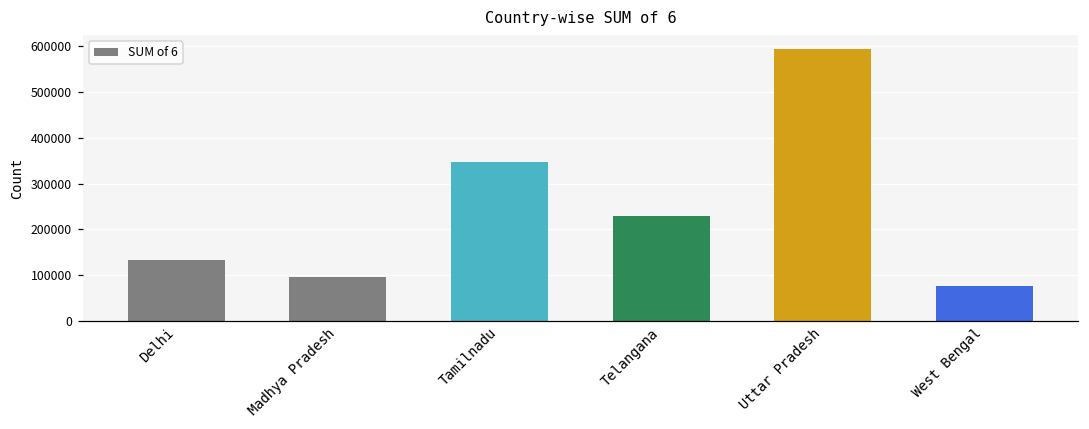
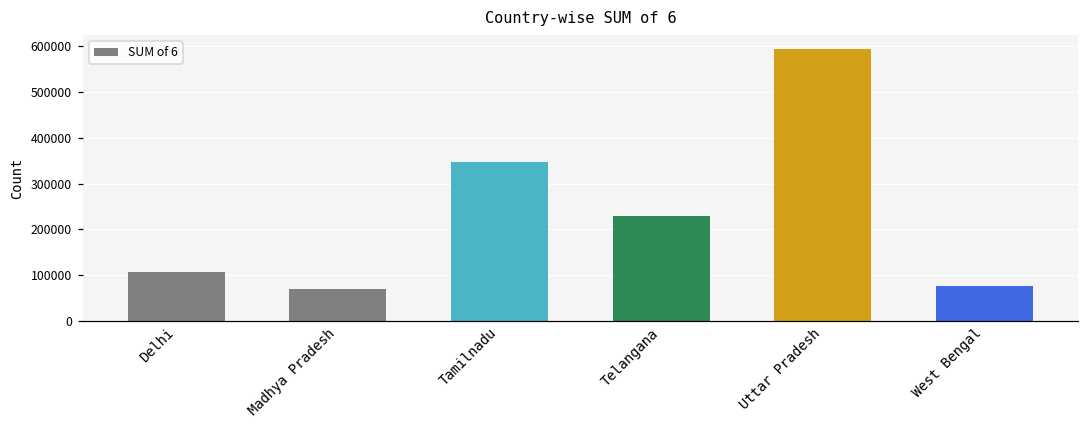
  {
-   "Delhi": 130000,
-   "Madhya Pradesh": 100000,
+   "Delhi": 110000,
+   "Madhya Pradesh": 70000,
    "Tamilnadu": 350000,
    "Telangana": 230000,
    "Uttar Pradesh": 590000,
    "West Bengal": 80000
  }
